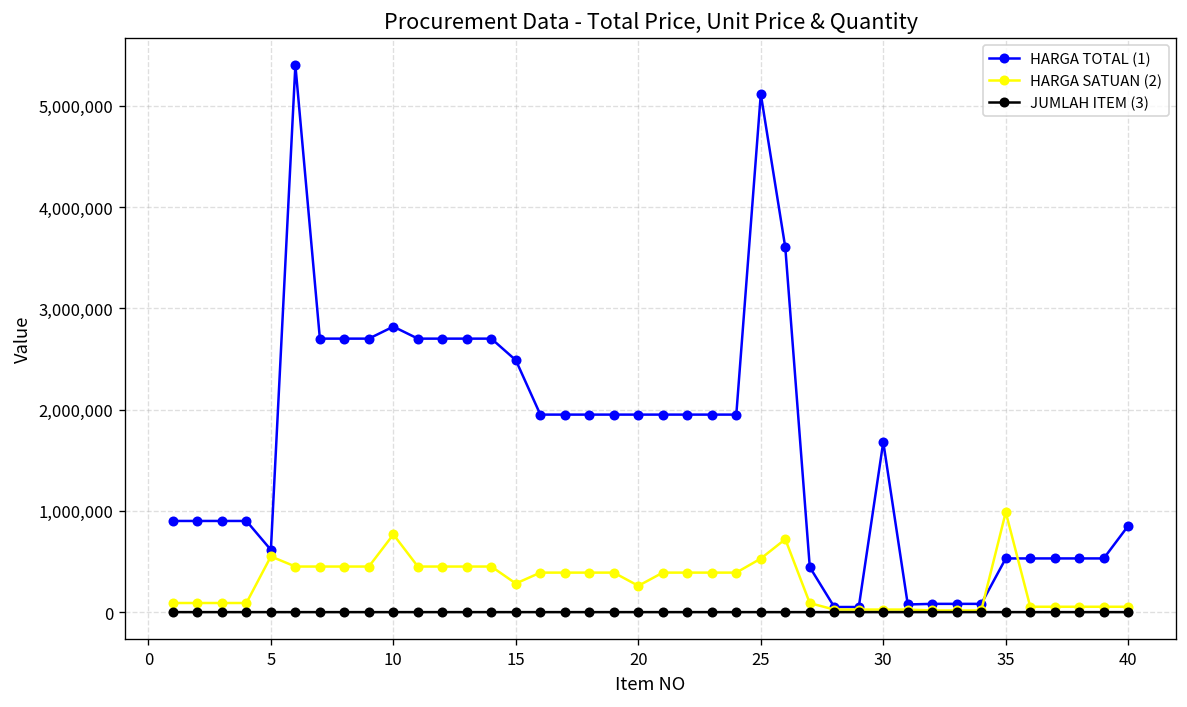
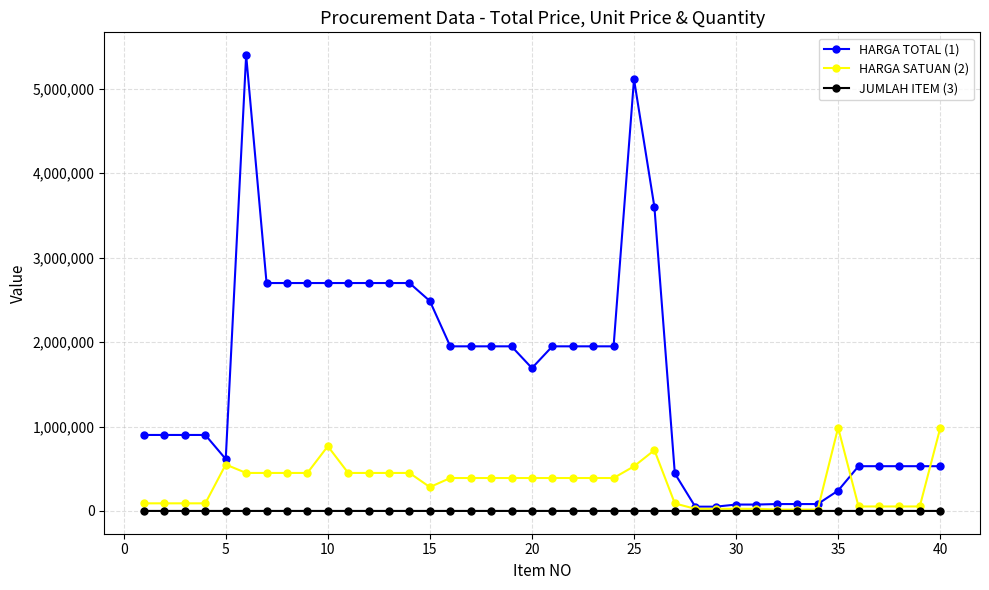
  {
    "HARGA TOTAL (1)": {
      "5": "600,000",
-     "10": "2,800,000",
+     "10": "2,700,000",
      "15": "2,500,000",
-     "20": "2,000,000",
+     "20": "1,700,000",
      "25": "5,100,000",
-     "30": "1,700,000",
-     "35": "500,000",
-     "40": "900,000"
+     "30": "100,000",
+     "35": "200,000",
+     "40": "500,000"
    },
    "HARGA SATUAN (2)": {
      "5": "500,000",
      "10": "800,000",
      "15": "300,000",
-     "20": "300,000",
+     "20": "400,000",
      "25": "500,000",
      "35": "1,000,000",
-     "40": "100,000"
+     "40": "1,000,000"
    },
    "JUMLAH ITEM (3)": {
      "5": "0",
      "10": "0",
      "15": "0",
      "20": "0",
      "25": "0",
      "35": "0",
      "40": "0"
    }
  }
